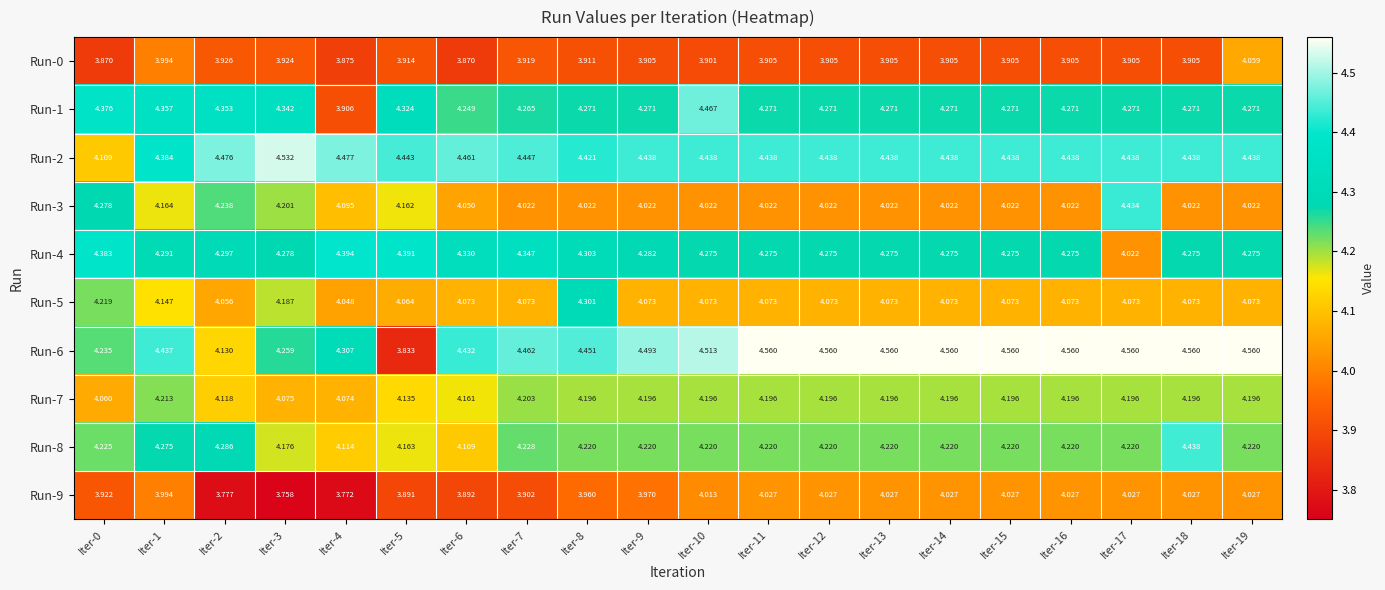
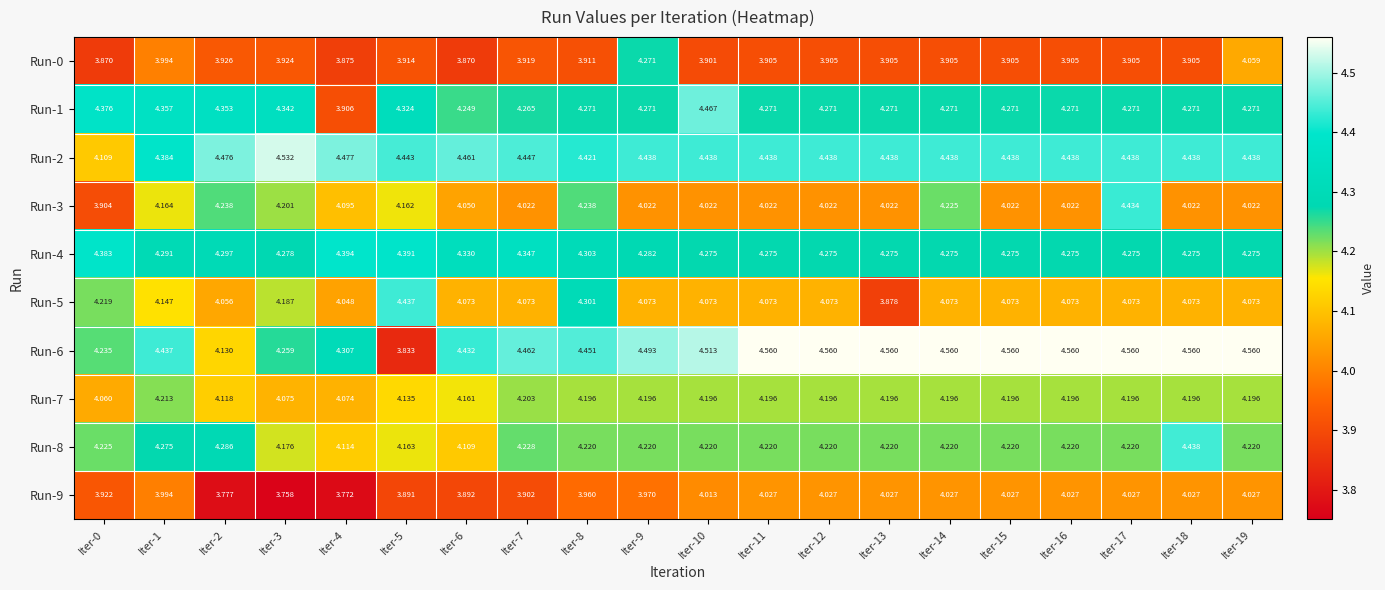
  {
    "Run-0": {
      "Iter-0": 3.870,
      "Iter-1": 3.994,
      "Iter-2": 3.926,
      "Iter-3": 3.924,
      "Iter-4": 3.875,
      "Iter-5": 3.914,
      "Iter-6": 3.870,
      "Iter-7": 3.919,
      "Iter-8": 3.911,
-     "Iter-9": 3.905,
+     "Iter-9": 4.271,
      "Iter-10": 3.901,
      "Iter-11": 3.905,
      "Iter-12": 3.905,
      "Iter-13": 3.905,
      "Iter-14": 3.905,
      "Iter-15": 3.905,
      "Iter-16": 3.905,
      "Iter-17": 3.905,
      "Iter-18": 3.905,
      "Iter-19": 4.059
    },
    "Run-1": {
      "Iter-0": 4.376,
      "Iter-1": 4.357,
      "Iter-2": 4.353,
      "Iter-3": 4.342,
      "Iter-4": 3.906,
      "Iter-5": 4.324,
      "Iter-6": 4.249,
      "Iter-7": 4.265,
      "Iter-8": 4.271,
      "Iter-9": 4.271,
      "Iter-10": 4.467,
      "Iter-11": 4.271,
      "Iter-12": 4.271,
      "Iter-13": 4.271,
      "Iter-14": 4.271,
      "Iter-15": 4.271,
      "Iter-16": 4.271,
      "Iter-17": 4.271,
      "Iter-18": 4.271,
      "Iter-19": 4.271
    },
    "Run-2": {
      "Iter-0": 4.109,
      "Iter-1": 4.384,
      "Iter-2": 4.476,
      "Iter-3": 4.532,
      "Iter-4": 4.477,
      "Iter-5": 4.443,
      "Iter-6": 4.461,
      "Iter-7": 4.447,
      "Iter-8": 4.421,
      "Iter-9": 4.438,
      "Iter-10": 4.438,
      "Iter-11": 4.438,
      "Iter-12": 4.438,
      "Iter-13": 4.438,
      "Iter-14": 4.438,
      "Iter-15": 4.438,
      "Iter-16": 4.438,
      "Iter-17": 4.438,
      "Iter-18": 4.438,
      "Iter-19": 4.438
    },
    "Run-3": {
-     "Iter-0": 4.278,
+     "Iter-0": 3.904,
      "Iter-1": 4.164,
      "Iter-2": 4.238,
      "Iter-3": 4.201,
      "Iter-4": 4.095,
      "Iter-5": 4.162,
      "Iter-6": 4.050,
      "Iter-7": 4.022,
-     "Iter-8": 4.022,
+     "Iter-8": 4.238,
      "Iter-9": 4.022,
      "Iter-10": 4.022,
      "Iter-11": 4.022,
      "Iter-12": 4.022,
      "Iter-13": 4.022,
-     "Iter-14": 4.022,
+     "Iter-14": 4.225,
      "Iter-15": 4.022,
      "Iter-16": 4.022,
      "Iter-17": 4.434,
      "Iter-18": 4.022,
      "Iter-19": 4.022
    },
    "Run-4": {
      "Iter-0": 4.383,
      "Iter-1": 4.291,
      "Iter-2": 4.297,
      "Iter-3": 4.278,
      "Iter-4": 4.394,
      "Iter-5": 4.391,
      "Iter-6": 4.330,
      "Iter-7": 4.347,
      "Iter-8": 4.303,
      "Iter-9": 4.282,
      "Iter-10": 4.275,
      "Iter-11": 4.275,
      "Iter-12": 4.275,
      "Iter-13": 4.275,
      "Iter-14": 4.275,
      "Iter-15": 4.275,
      "Iter-16": 4.275,
-     "Iter-17": 4.022,
+     "Iter-17": 4.275,
      "Iter-18": 4.275,
      "Iter-19": 4.275
    },
    "Run-5": {
      "Iter-0": 4.219,
      "Iter-1": 4.147,
      "Iter-2": 4.056,
      "Iter-3": 4.187,
      "Iter-4": 4.048,
-     "Iter-5": 4.064,
+     "Iter-5": 4.437,
      "Iter-6": 4.073,
      "Iter-7": 4.073,
      "Iter-8": 4.301,
      "Iter-9": 4.073,
      "Iter-10": 4.073,
      "Iter-11": 4.073,
      "Iter-12": 4.073,
-     "Iter-13": 4.073,
+     "Iter-13": 3.878,
      "Iter-14": 4.073,
      "Iter-15": 4.073,
      "Iter-16": 4.073,
      "Iter-17": 4.073,
      "Iter-18": 4.073,
      "Iter-19": 4.073
    },
    "Run-6": {
      "Iter-0": 4.235,
      "Iter-1": 4.437,
      "Iter-2": 4.130,
      "Iter-3": 4.259,
      "Iter-4": 4.307,
      "Iter-5": 3.833,
      "Iter-6": 4.432,
      "Iter-7": 4.462,
      "Iter-8": 4.451,
      "Iter-9": 4.493,
      "Iter-10": 4.513,
      "Iter-11": 4.560,
      "Iter-12": 4.560,
      "Iter-13": 4.560,
      "Iter-14": 4.560,
      "Iter-15": 4.560,
      "Iter-16": 4.560,
      "Iter-17": 4.560,
      "Iter-18": 4.560,
      "Iter-19": 4.560
    },
    "Run-7": {
      "Iter-0": 4.060,
      "Iter-1": 4.213,
      "Iter-2": 4.118,
      "Iter-3": 4.075,
      "Iter-4": 4.074,
      "Iter-5": 4.135,
      "Iter-6": 4.161,
      "Iter-7": 4.203,
      "Iter-8": 4.196,
      "Iter-9": 4.196,
      "Iter-10": 4.196,
      "Iter-11": 4.196,
      "Iter-12": 4.196,
      "Iter-13": 4.196,
      "Iter-14": 4.196,
      "Iter-15": 4.196,
      "Iter-16": 4.196,
      "Iter-17": 4.196,
      "Iter-18": 4.196,
      "Iter-19": 4.196
    },
    "Run-8": {
      "Iter-0": 4.225,
      "Iter-1": 4.275,
      "Iter-2": 4.286,
      "Iter-3": 4.176,
      "Iter-4": 4.114,
      "Iter-5": 4.163,
      "Iter-6": 4.109,
      "Iter-7": 4.228,
      "Iter-8": 4.220,
      "Iter-9": 4.220,
      "Iter-10": 4.220,
      "Iter-11": 4.220,
      "Iter-12": 4.220,
      "Iter-13": 4.220,
      "Iter-14": 4.220,
      "Iter-15": 4.220,
      "Iter-16": 4.220,
      "Iter-17": 4.220,
      "Iter-18": 4.438,
      "Iter-19": 4.220
    },
    "Run-9": {
      "Iter-0": 3.922,
      "Iter-1": 3.994,
      "Iter-2": 3.777,
      "Iter-3": 3.758,
      "Iter-4": 3.772,
      "Iter-5": 3.891,
      "Iter-6": 3.892,
      "Iter-7": 3.902,
      "Iter-8": 3.960,
      "Iter-9": 3.970,
      "Iter-10": 4.013,
      "Iter-11": 4.027,
      "Iter-12": 4.027,
      "Iter-13": 4.027,
      "Iter-14": 4.027,
      "Iter-15": 4.027,
      "Iter-16": 4.027,
      "Iter-17": 4.027,
      "Iter-18": 4.027,
      "Iter-19": 4.027
    }
  }
